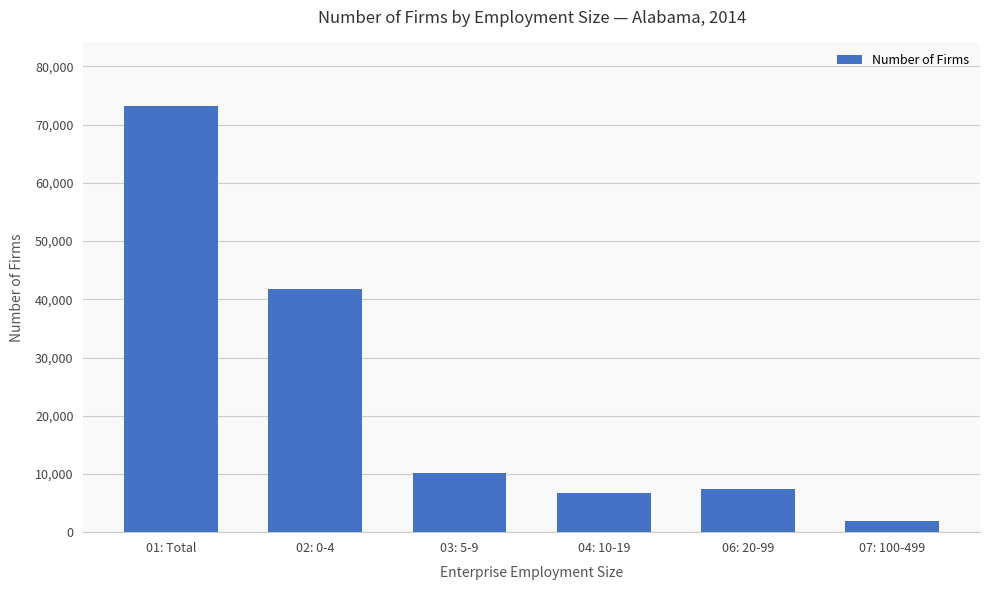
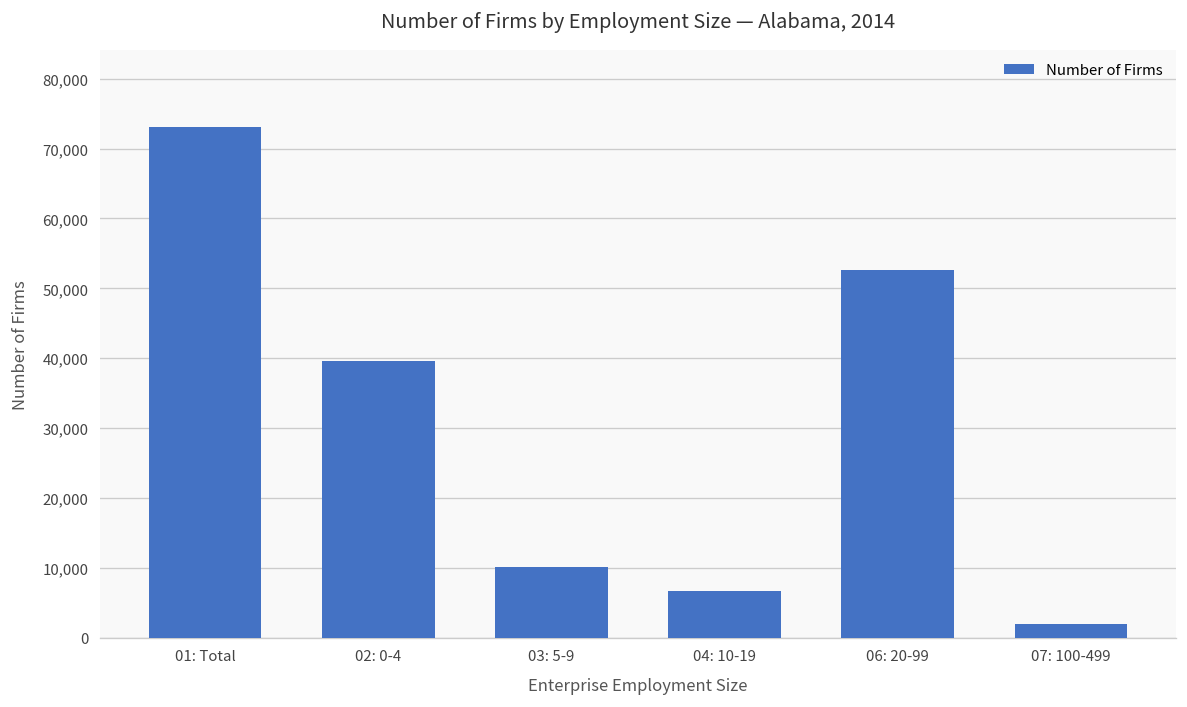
  {
    "01: Total": "73,000",
-   "02: 0-4": "42,000",
+   "02: 0-4": "40,000",
    "03: 5-9": "10,000",
    "04: 10-19": "7,000",
-   "06: 20-99": "7,000",
+   "06: 20-99": "53,000",
    "07: 100-499": "2,000"
  }
